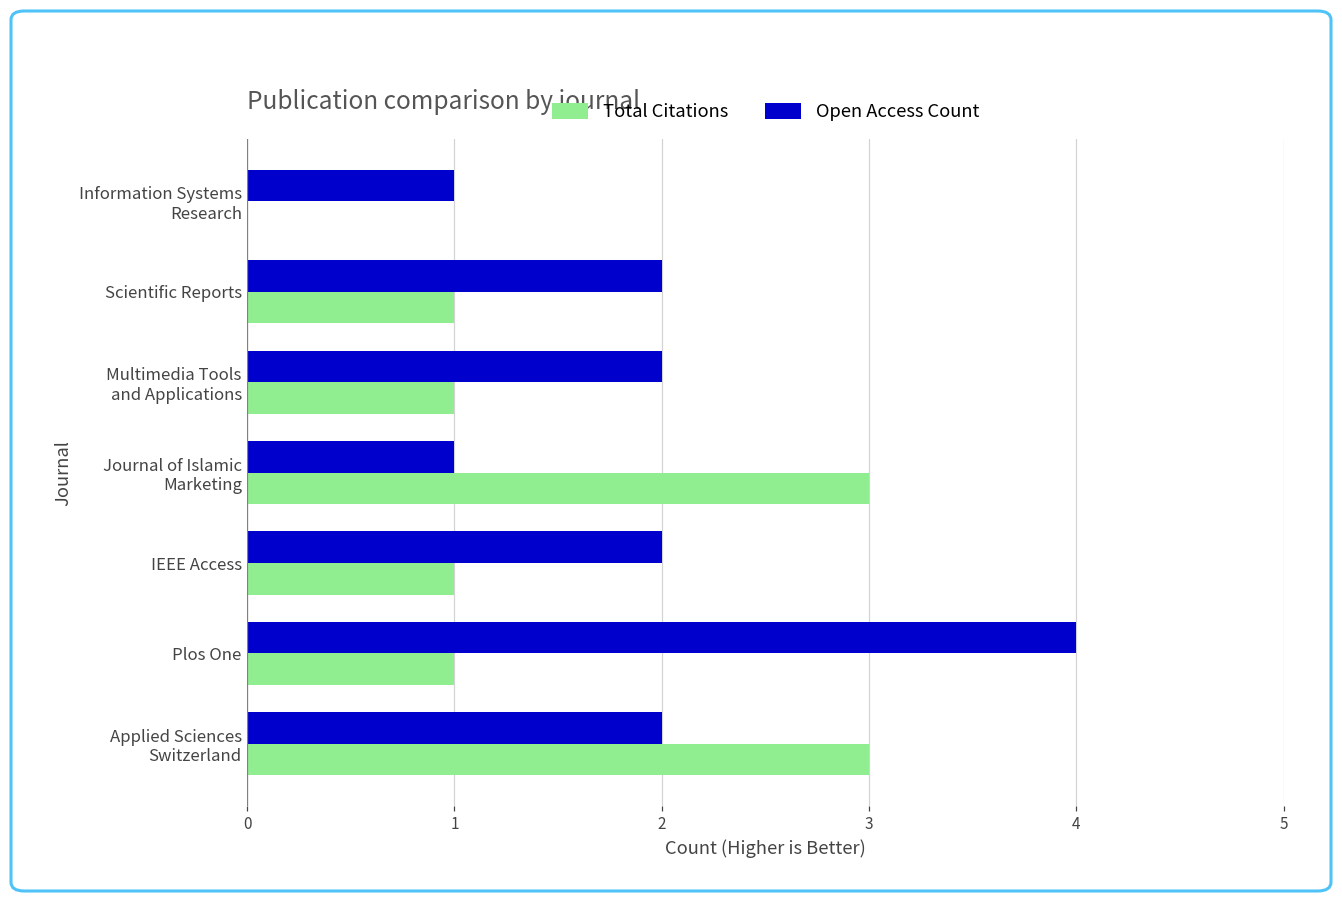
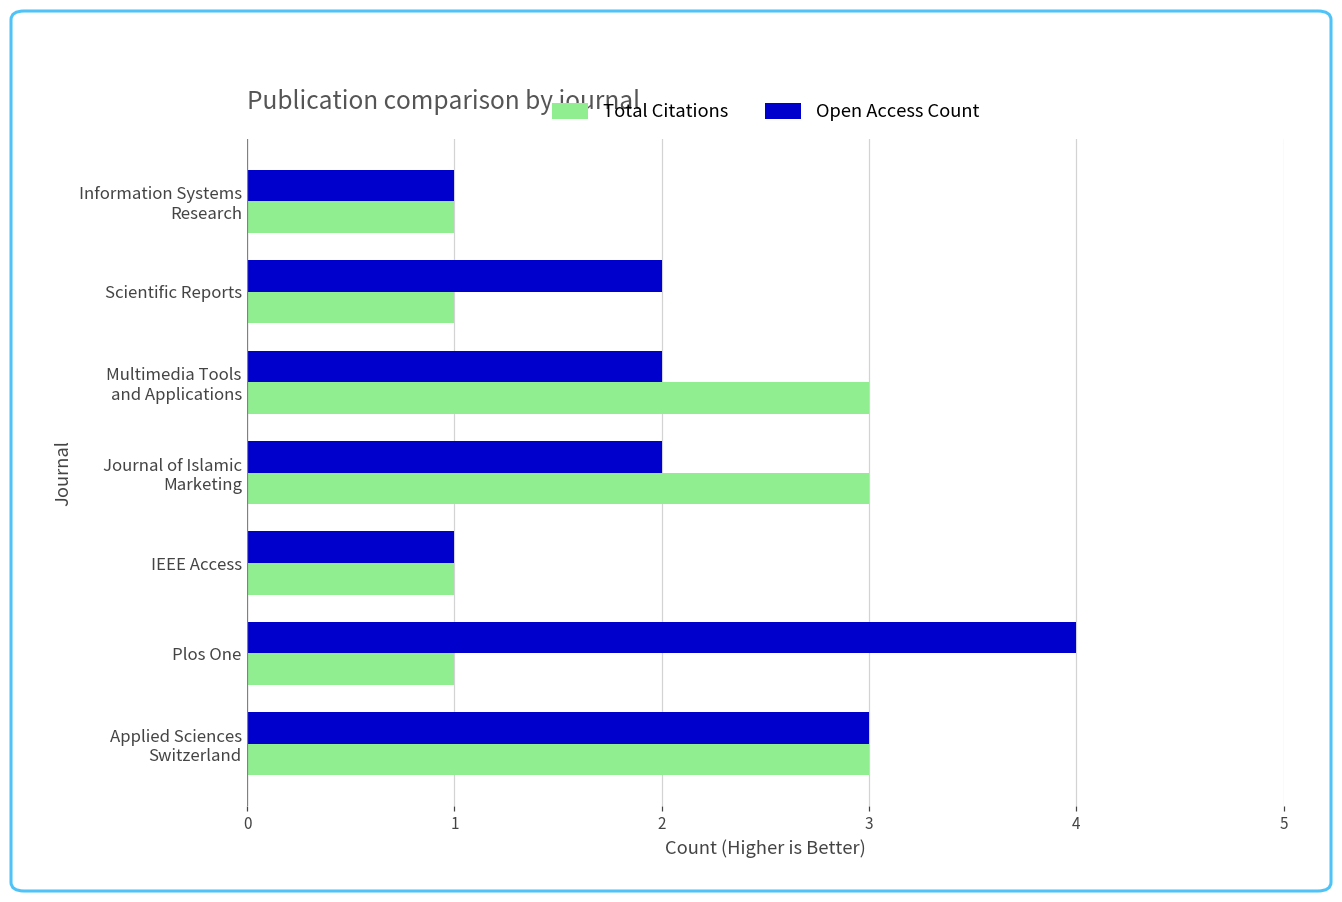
  {
    "Total Citations": {
-     "Information Systems Research": 0,
+     "Information Systems Research": 1,
      "Scientific Reports": 1,
-     "Multimedia Tools and Applications": 1,
+     "Multimedia Tools and Applications": 3,
      "Journal of Islamic Marketing": 3,
      "IEEE Access": 1,
      "Plos One": 1,
      "Applied Sciences Switzerland": 3
    },
    "Open Access Count": {
      "Information Systems Research": 1,
      "Scientific Reports": 2,
      "Multimedia Tools and Applications": 2,
-     "Journal of Islamic Marketing": 1,
-     "IEEE Access": 2,
+     "Journal of Islamic Marketing": 2,
+     "IEEE Access": 1,
      "Plos One": 4,
-     "Applied Sciences Switzerland": 2
+     "Applied Sciences Switzerland": 3
    }
  }
